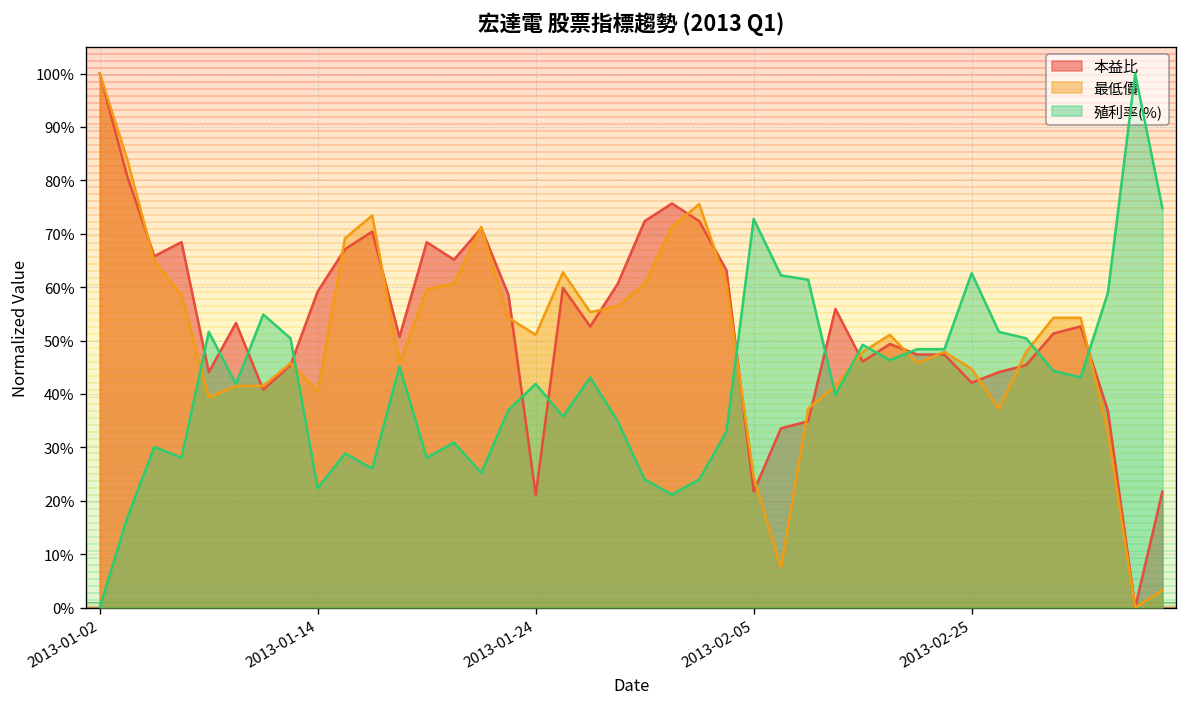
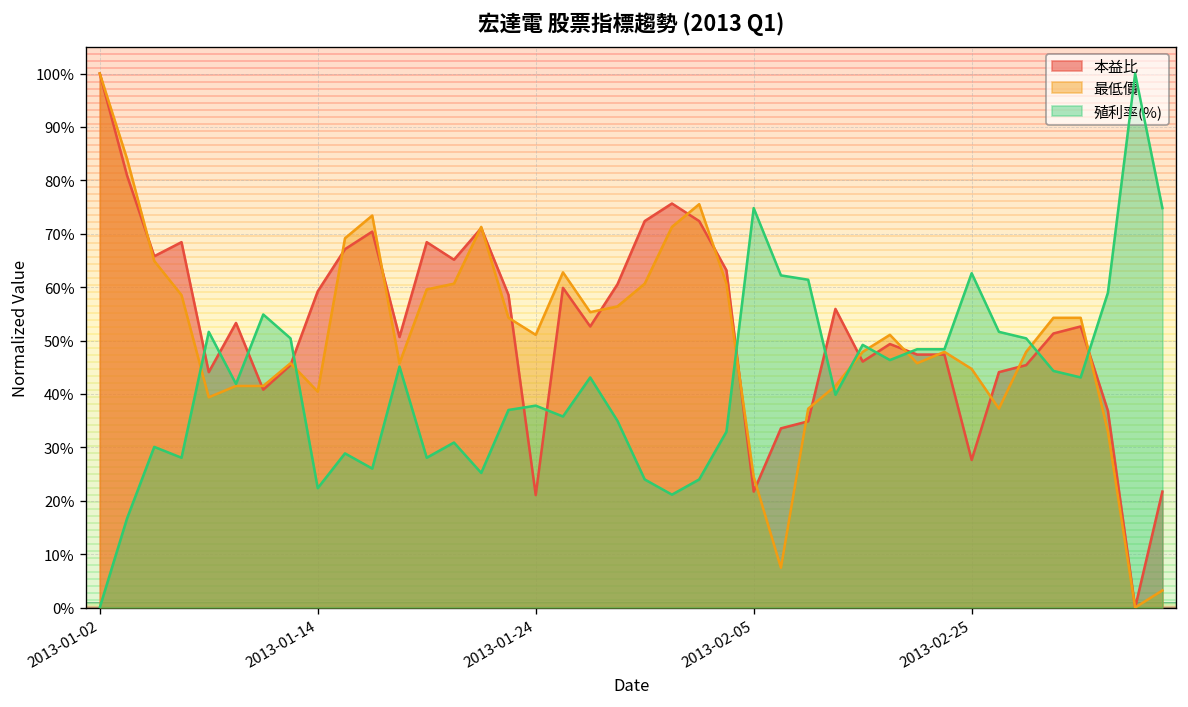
  {
    "本益比": {
      "2013-01-14": "59%",
      "2013-01-24": "21%",
      "2013-02-05": "22%",
-     "2013-02-25": "42%"
+     "2013-02-25": "28%"
    },
    "殖利率(%)": {
      "2013-01-02": "0%",
      "2013-01-14": "22%",
-     "2013-01-24": "42%",
-     "2013-02-05": "73%",
+     "2013-01-24": "38%",
+     "2013-02-05": "75%",
      "2013-02-25": "63%"
    }
  }
